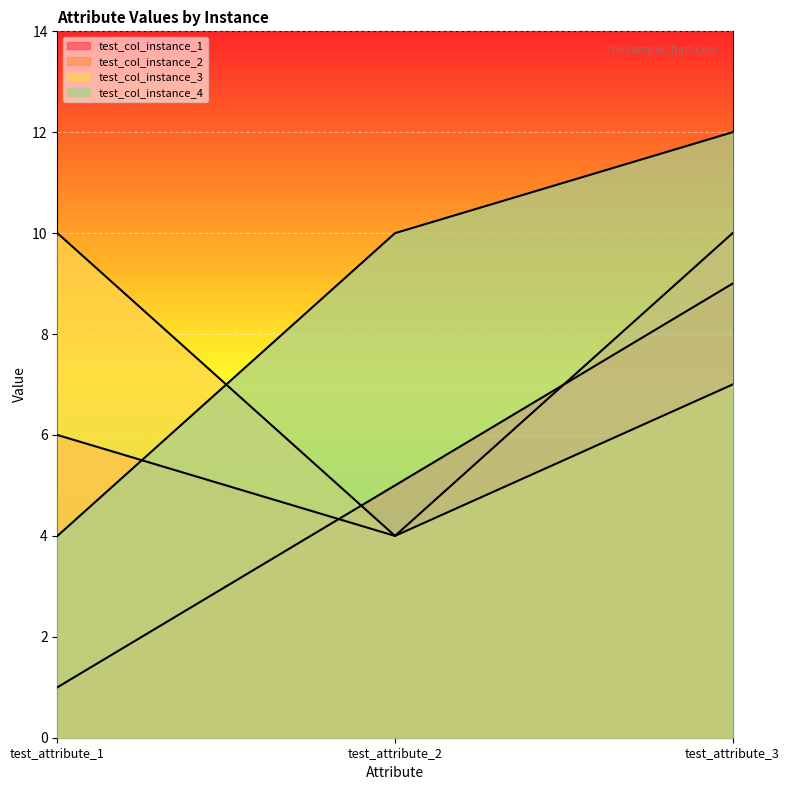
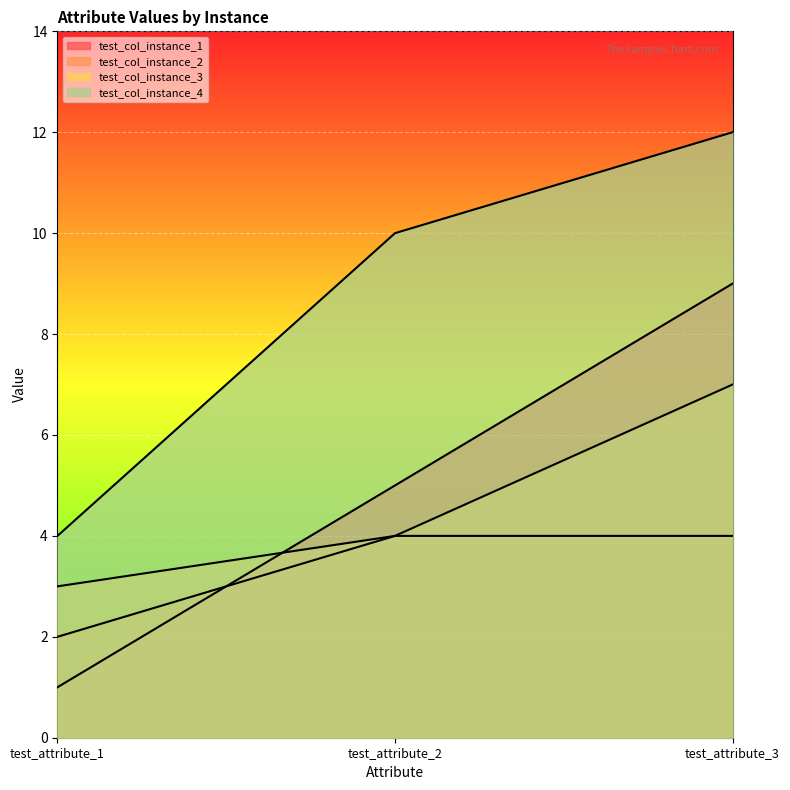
  {
    "test_col_instance_1": {
      "test_attribute_1": 1,
      "test_attribute_2": 5,
      "test_attribute_3": 9
    },
    "test_col_instance_2": {
-     "test_attribute_1": 6,
-     "test_attribute_3": 10
+     "test_attribute_1": 2,
+     "test_attribute_3": 4
    },
    "test_col_instance_3": {
-     "test_attribute_1": 10,
+     "test_attribute_1": 3,
      "test_attribute_3": 7
    },
    "test_col_instance_4": {
      "test_attribute_1": 4,
      "test_attribute_2": 10,
      "test_attribute_3": 12
    }
  }
